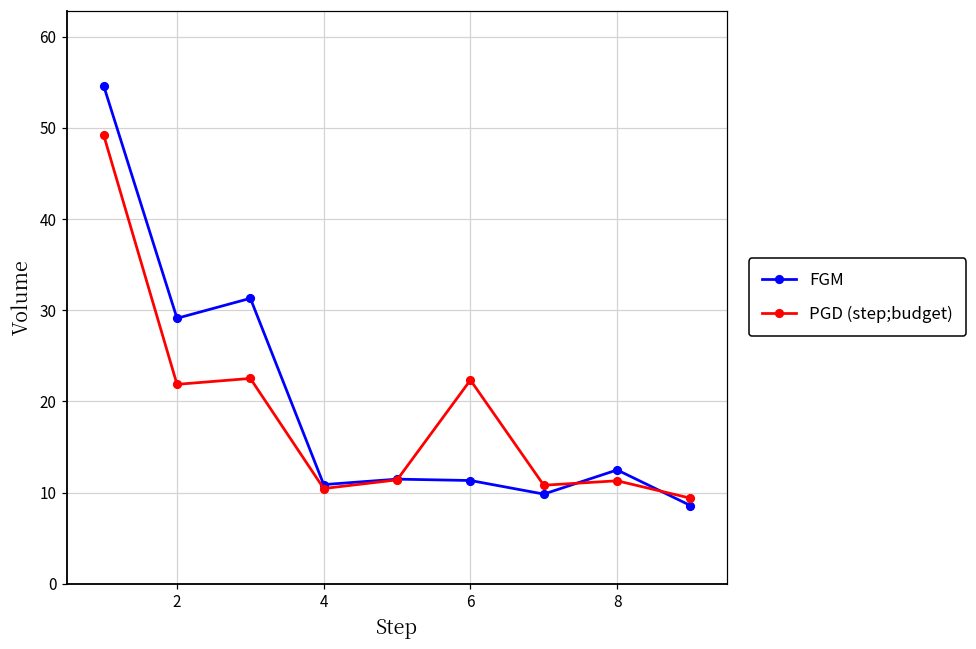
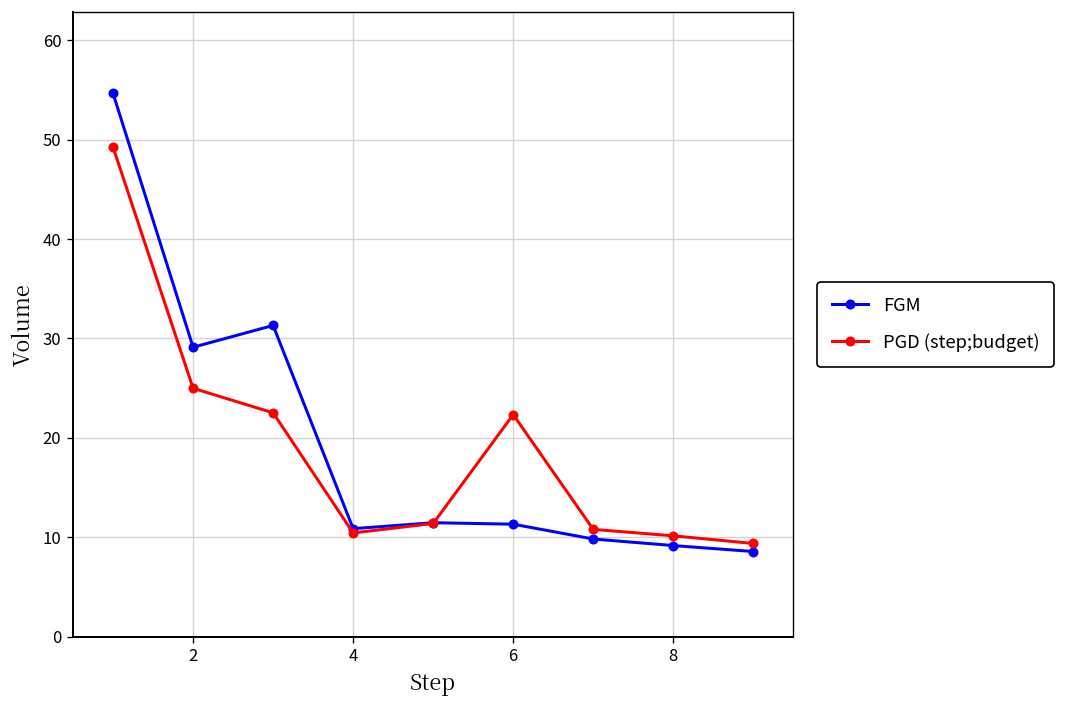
  {
    "FGM": {
      "2": 29,
      "4": 11,
      "6": 11,
-     "8": 12
+     "8": 9
    },
    "PGD (step;budget)": {
-     "2": 22,
+     "2": 25,
      "4": 10,
      "6": 22,
-     "8": 11
+     "8": 10
    }
  }
